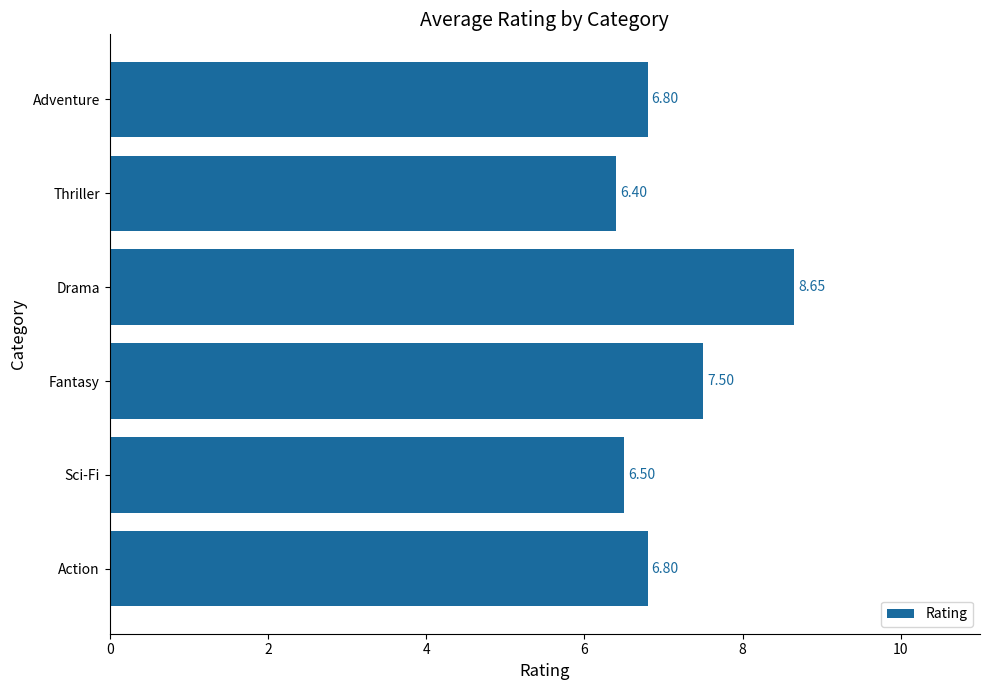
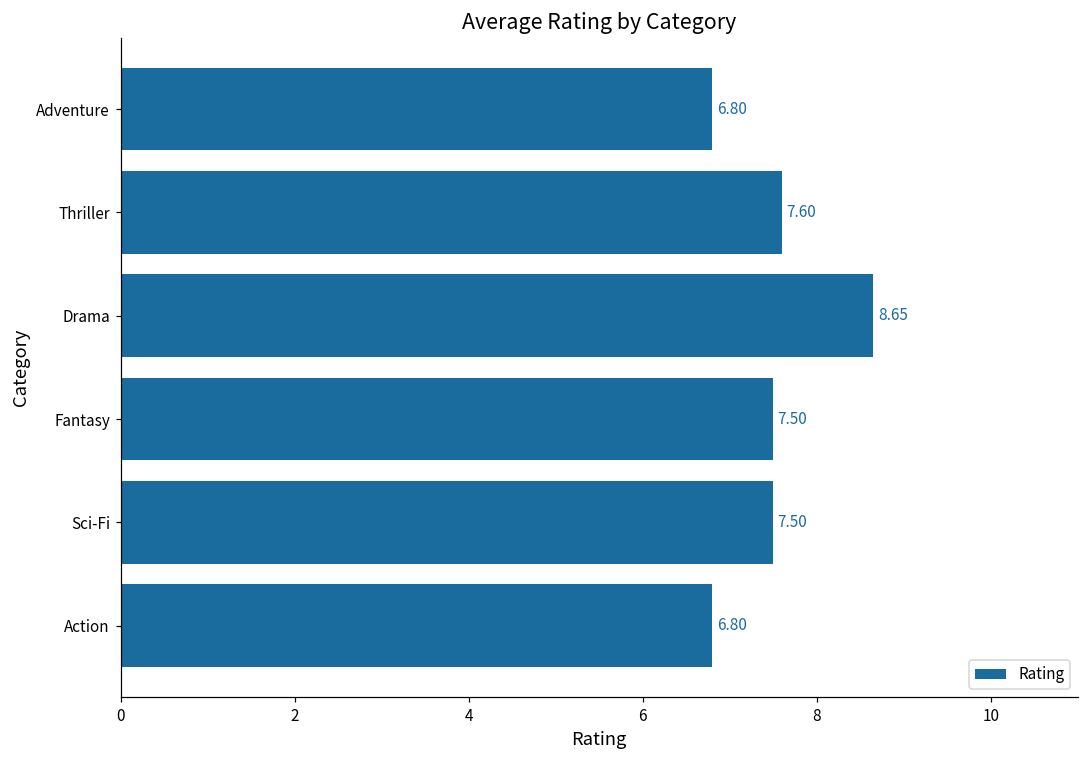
  {
    "Adventure": 6.80,
-   "Thriller": 6.40,
+   "Thriller": 7.60,
    "Drama": 8.65,
    "Fantasy": 7.50,
-   "Sci-Fi": 6.50,
+   "Sci-Fi": 7.50,
    "Action": 6.80
  }
